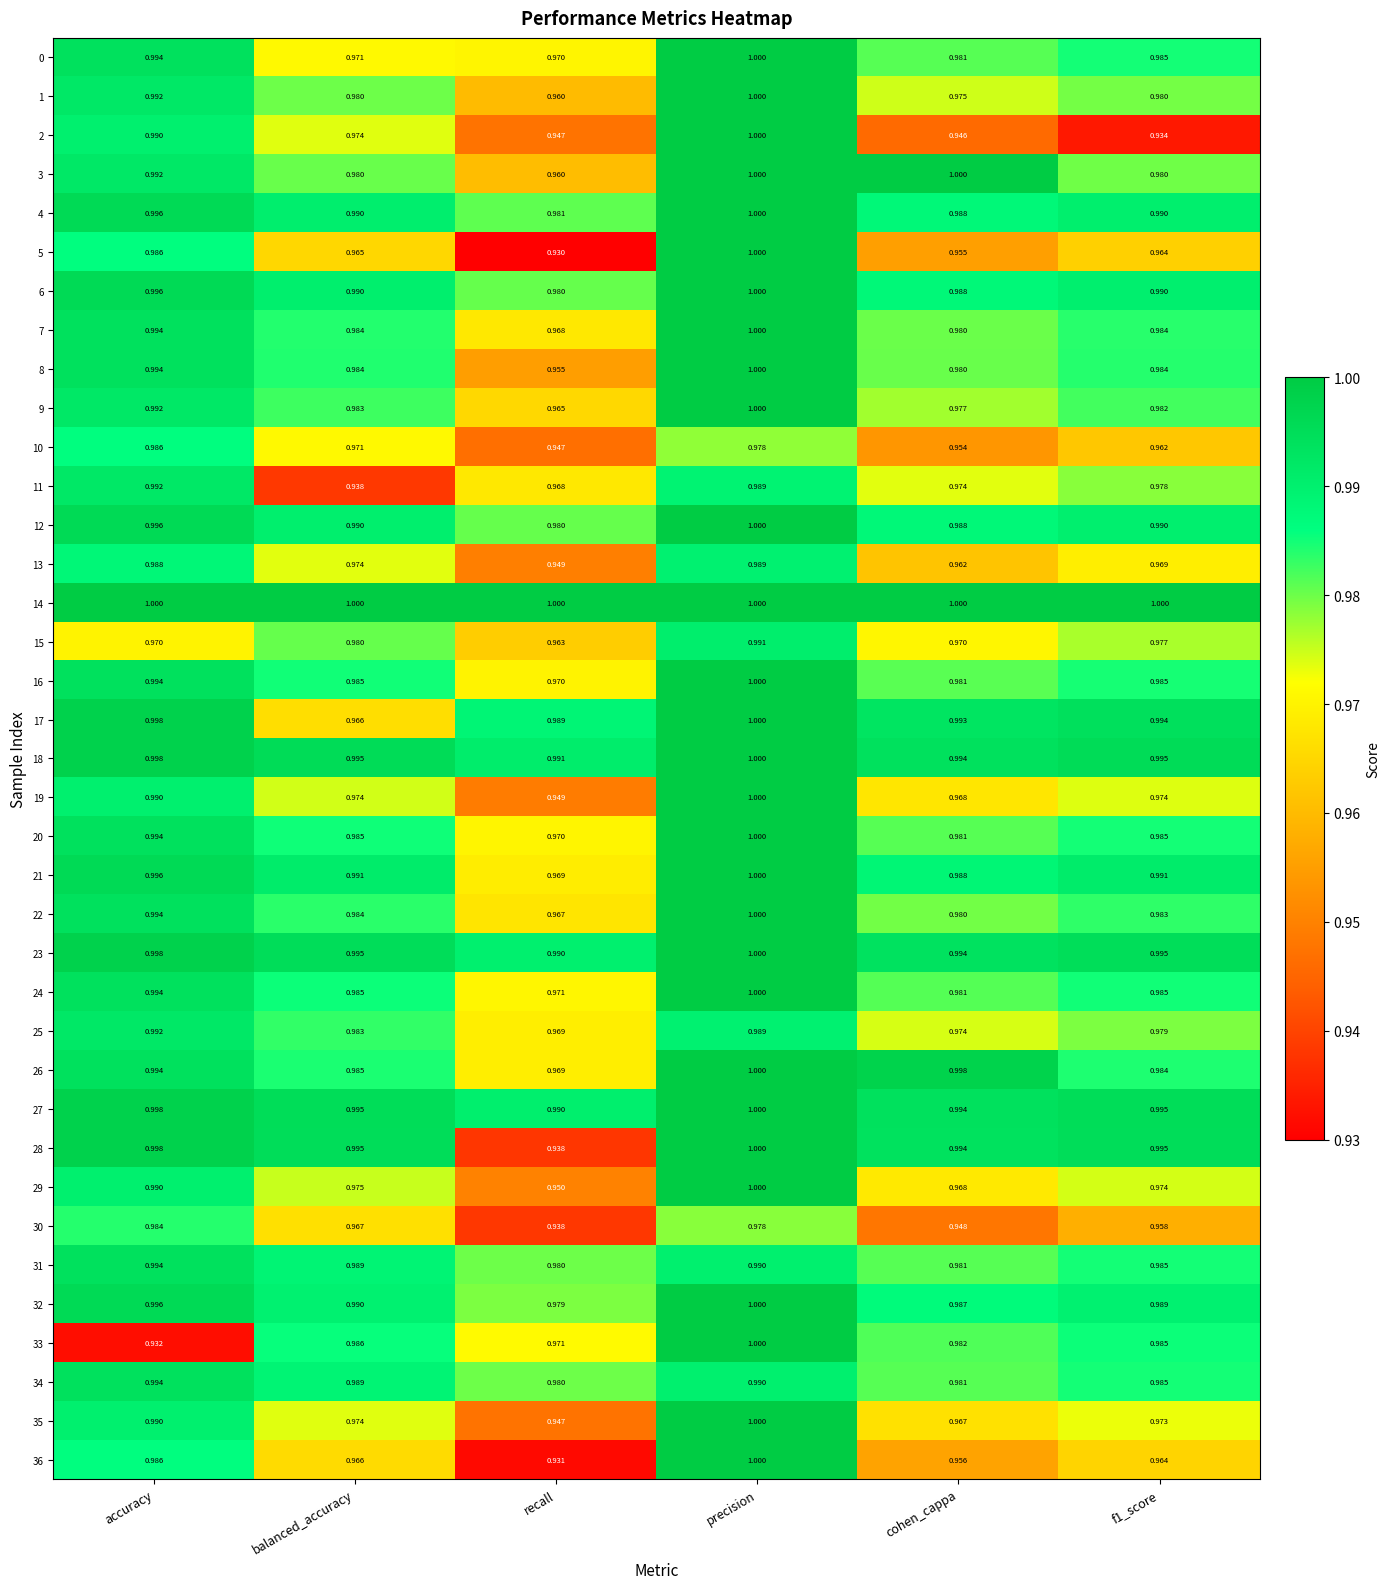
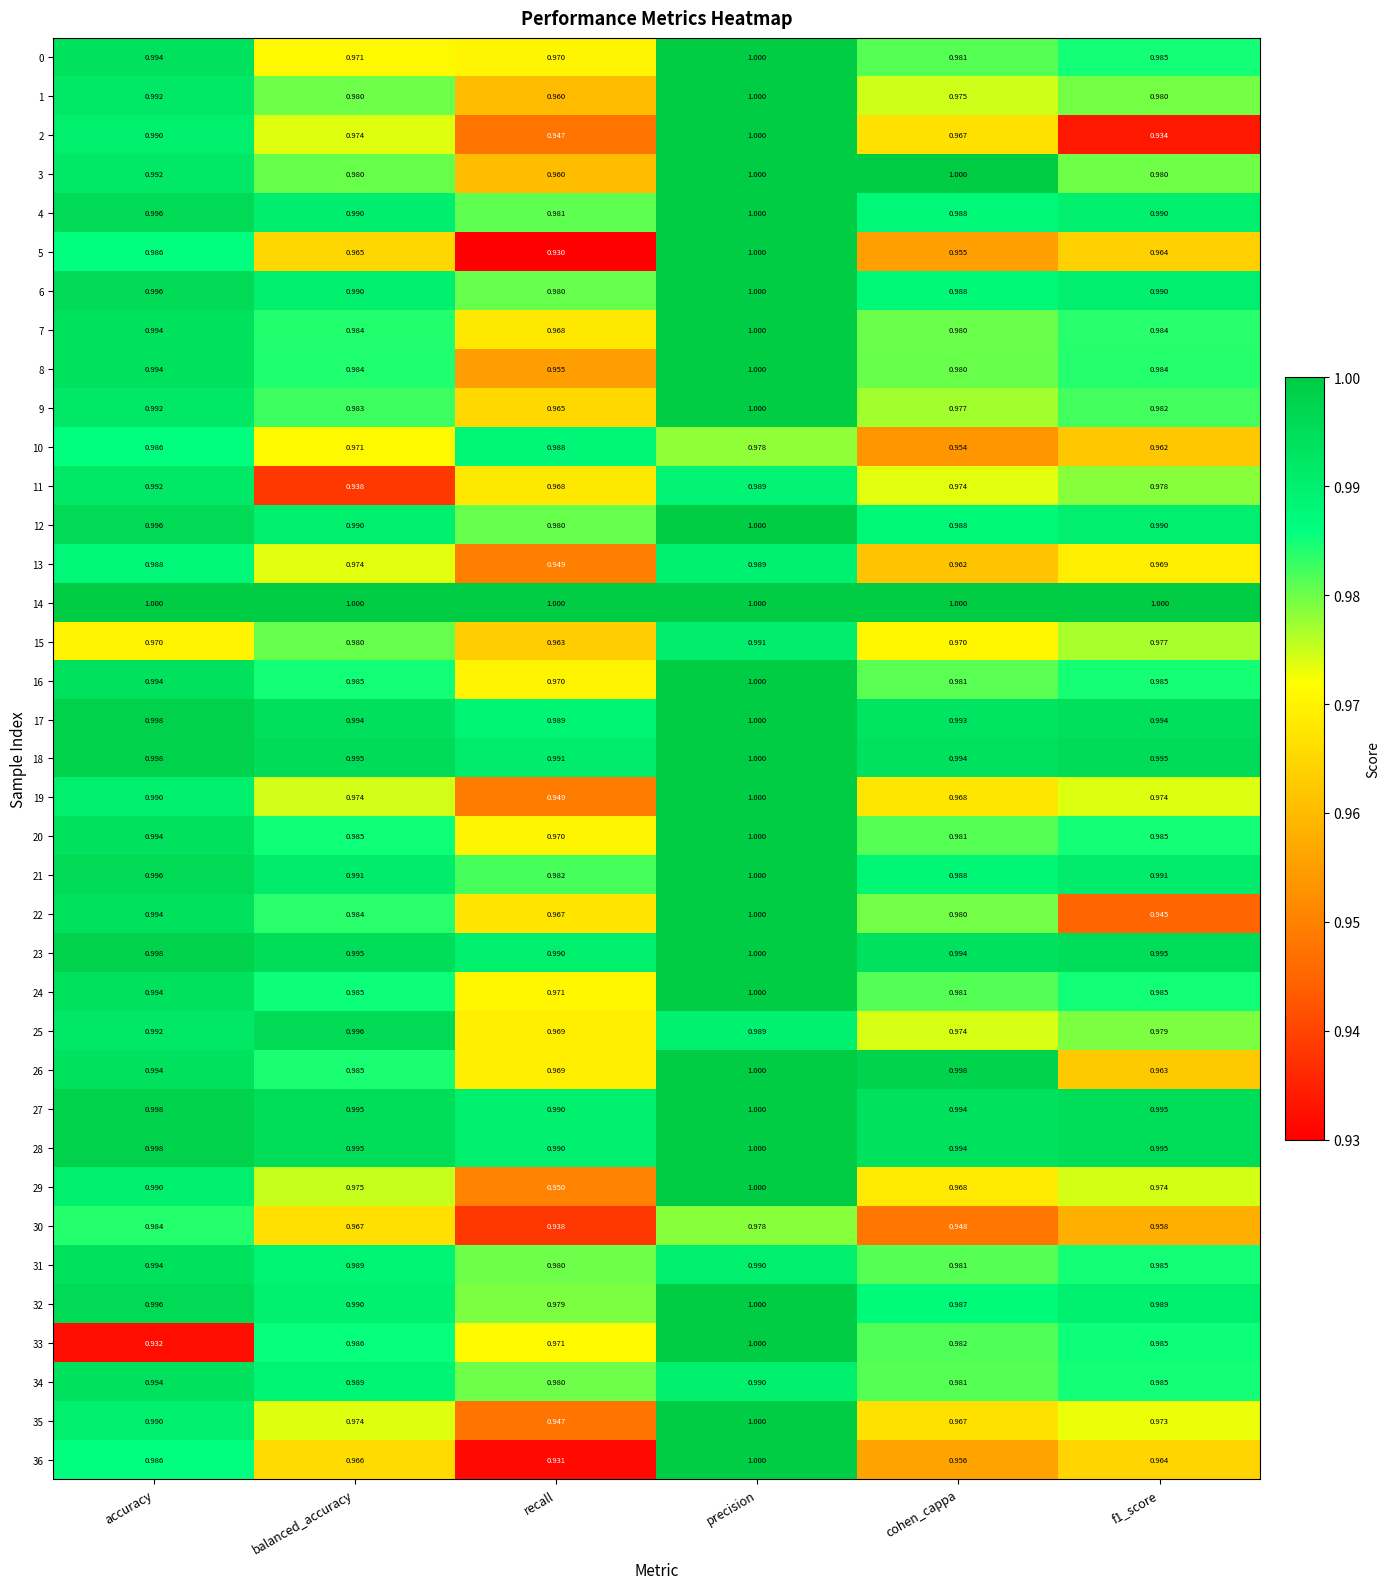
  {
    "2": {
      "accuracy": 0.990,
      "balanced_accuracy": 0.974,
      "recall": 0.947,
      "precision": 1.000,
-     "cohen_cappa": 0.946,
+     "cohen_cappa": 0.967,
      "f1_score": 0.934
    },
    "10": {
      "accuracy": 0.986,
      "balanced_accuracy": 0.971,
-     "recall": 0.947,
+     "recall": 0.988,
      "precision": 0.978,
      "cohen_cappa": 0.954,
      "f1_score": 0.962
    },
    "17": {
      "accuracy": 0.998,
-     "balanced_accuracy": 0.966,
+     "balanced_accuracy": 0.994,
      "recall": 0.989,
      "precision": 1.000,
      "cohen_cappa": 0.993,
      "f1_score": 0.994
    },
    "21": {
      "accuracy": 0.996,
      "balanced_accuracy": 0.991,
-     "recall": 0.969,
+     "recall": 0.982,
      "precision": 1.000,
      "cohen_cappa": 0.988,
      "f1_score": 0.991
    },
    "22": {
      "accuracy": 0.994,
      "balanced_accuracy": 0.984,
      "recall": 0.967,
      "precision": 1.000,
      "cohen_cappa": 0.980,
-     "f1_score": 0.983
+     "f1_score": 0.945
    },
    "25": {
      "accuracy": 0.992,
-     "balanced_accuracy": 0.983,
+     "balanced_accuracy": 0.996,
      "recall": 0.969,
      "precision": 0.989,
      "cohen_cappa": 0.974,
      "f1_score": 0.979
    },
    "26": {
      "accuracy": 0.994,
      "balanced_accuracy": 0.985,
      "recall": 0.969,
      "precision": 1.000,
      "cohen_cappa": 0.998,
-     "f1_score": 0.984
+     "f1_score": 0.963
    },
    "28": {
      "accuracy": 0.998,
      "balanced_accuracy": 0.995,
-     "recall": 0.938,
+     "recall": 0.990,
      "precision": 1.000,
      "cohen_cappa": 0.994,
      "f1_score": 0.995
    }
  }
